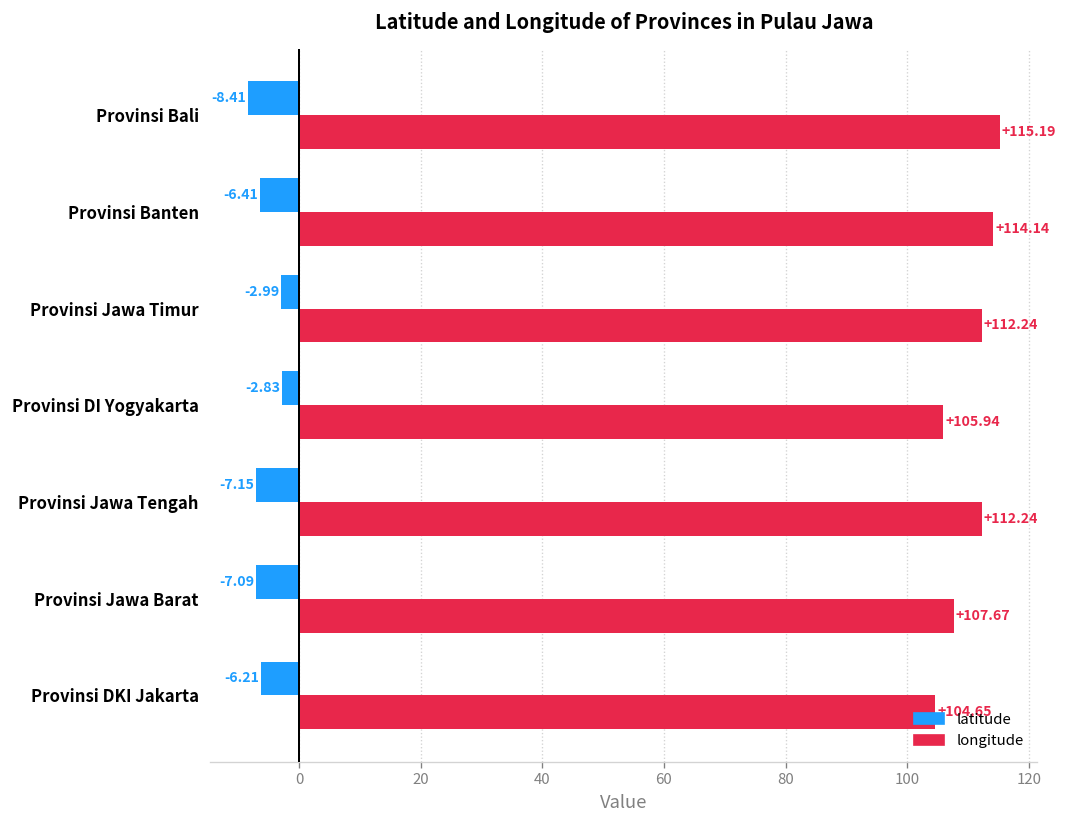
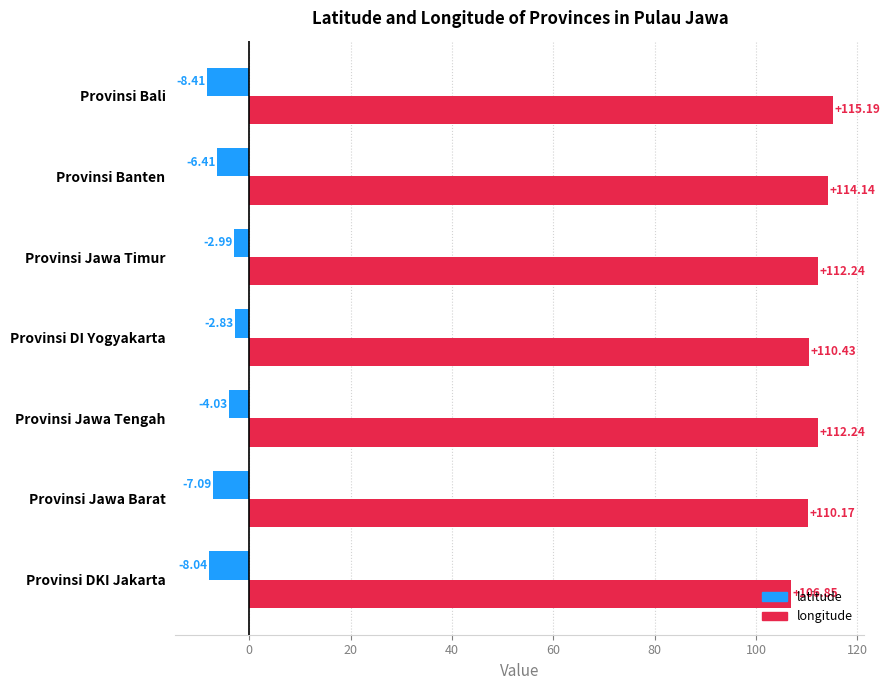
  {
    "latitude": {
      "Provinsi Bali": "-8.41",
      "Provinsi Banten": "-6.41",
      "Provinsi Jawa Timur": "-2.99",
      "Provinsi DI Yogyakarta": "-2.83",
-     "Provinsi Jawa Tengah": "-7.15",
+     "Provinsi Jawa Tengah": "-4.03",
      "Provinsi Jawa Barat": "-7.09",
-     "Provinsi DKI Jakarta": "-6.21"
+     "Provinsi DKI Jakarta": "-8.04"
    },
    "longitude": {
      "Provinsi Bali": "+115.19",
      "Provinsi Banten": "+114.14",
      "Provinsi Jawa Timur": "+112.24",
-     "Provinsi DI Yogyakarta": "+105.94",
+     "Provinsi DI Yogyakarta": "+110.43",
      "Provinsi Jawa Tengah": "+112.24",
-     "Provinsi Jawa Barat": "+107.67",
-     "Provinsi DKI Jakarta": "+104.65"
+     "Provinsi Jawa Barat": "+110.17",
+     "Provinsi DKI Jakarta": "+106.85"
    }
  }
